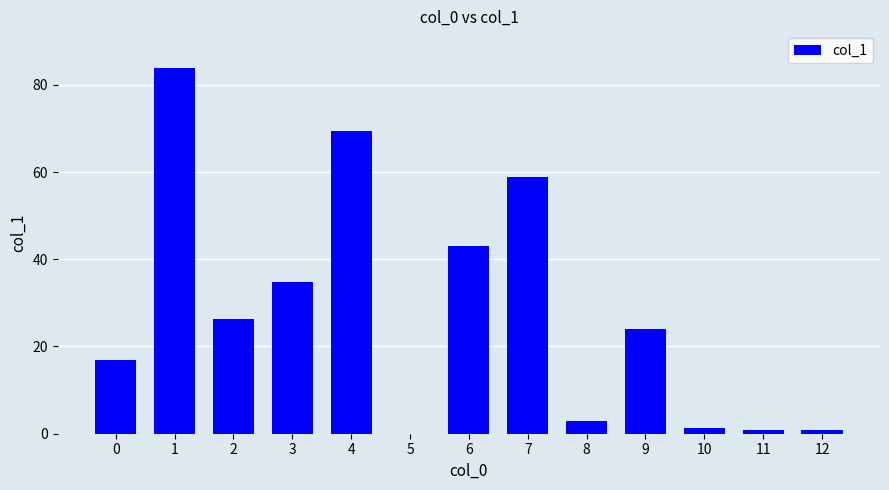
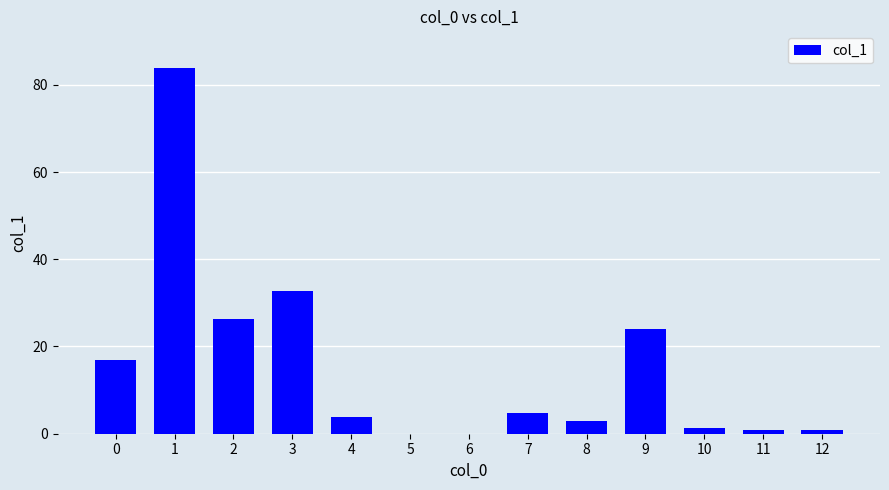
  {
    "0": 17,
    "1": 84,
    "2": 26,
-   "3": 35,
-   "4": 69,
-   "6": 43,
-   "7": 59,
+   "3": 33,
+   "4": 4,
+   "6": 0,
+   "7": 5,
    "8": 3,
    "9": 24,
    "10": 1,
    "11": 1,
    "12": 1
  }
